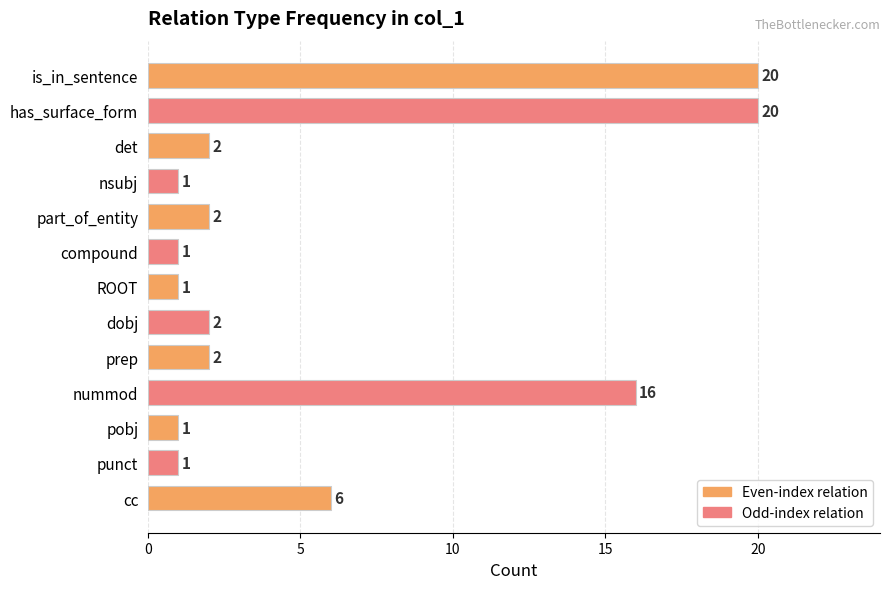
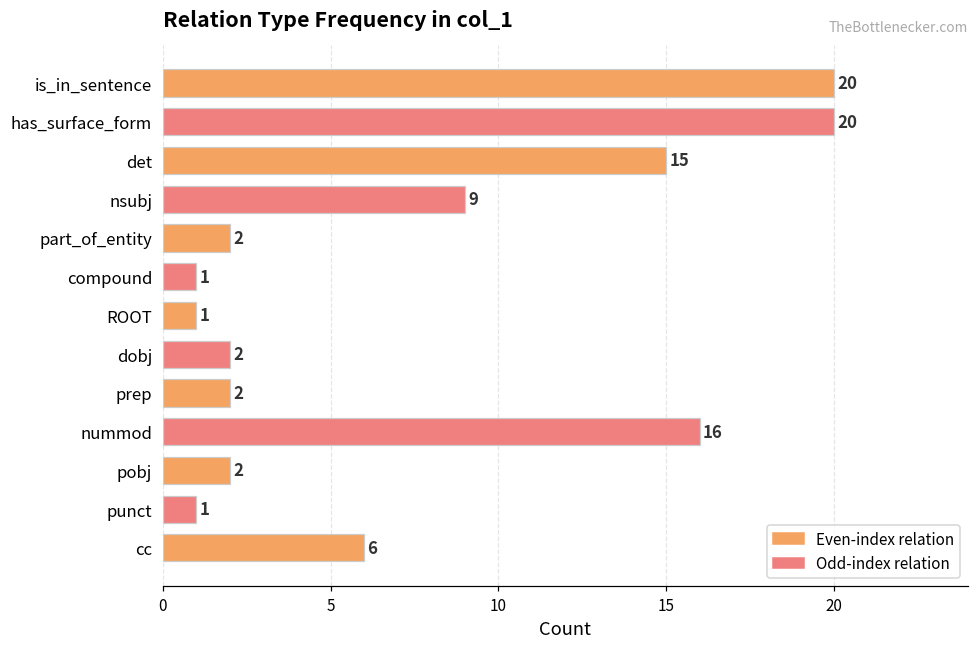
  {
    "is_in_sentence": 20,
    "has_surface_form": 20,
-   "det": 2,
-   "nsubj": 1,
+   "det": 15,
+   "nsubj": 9,
    "part_of_entity": 2,
    "compound": 1,
    "ROOT": 1,
    "dobj": 2,
    "prep": 2,
    "nummod": 16,
-   "pobj": 1,
+   "pobj": 2,
    "punct": 1,
    "cc": 6
  }
